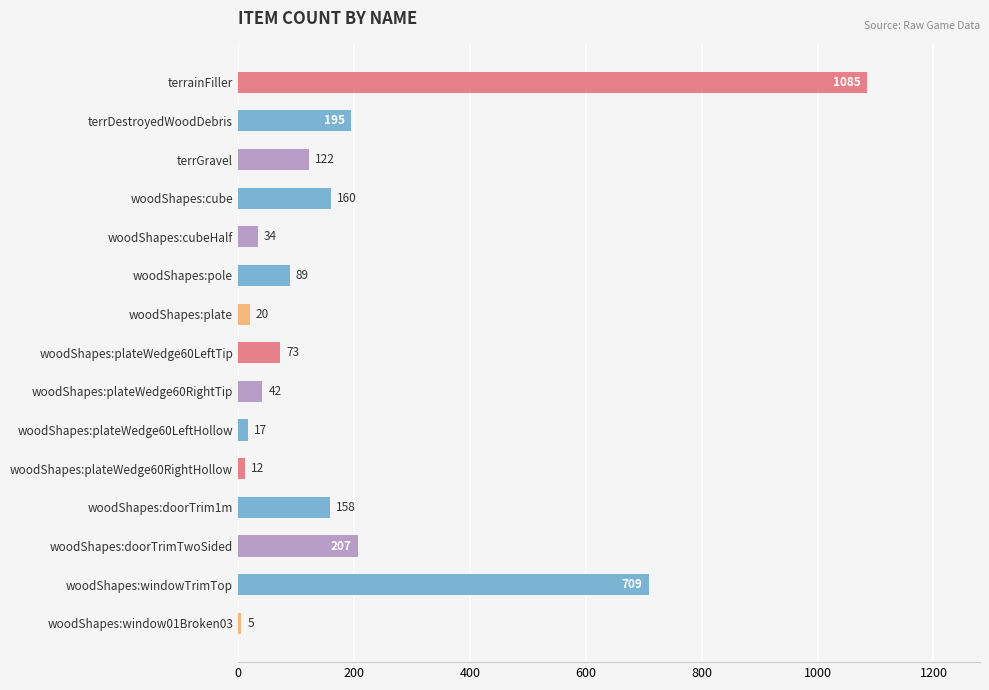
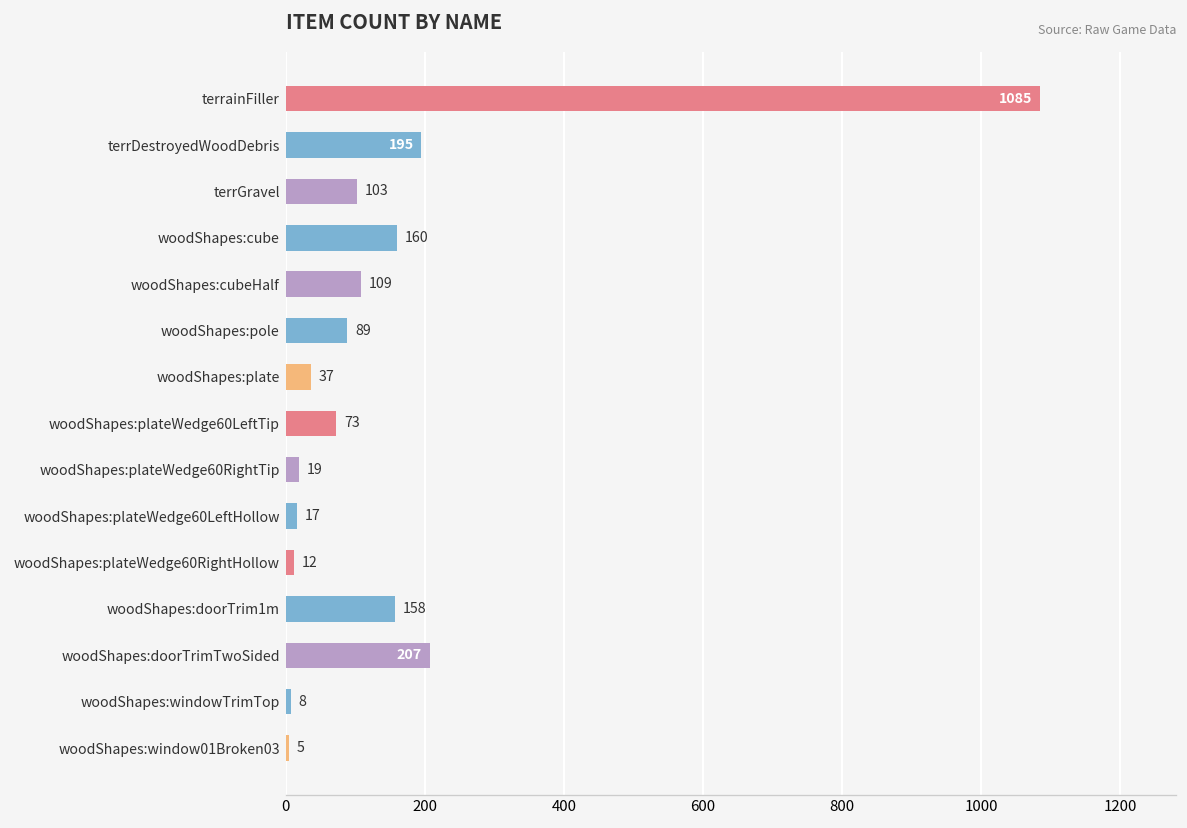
  {
    "terrainFiller": 1085,
    "terrDestroyedWoodDebris": 195,
-   "terrGravel": 122,
+   "terrGravel": 103,
    "woodShapes:cube": 160,
-   "woodShapes:cubeHalf": 34,
+   "woodShapes:cubeHalf": 109,
    "woodShapes:pole": 89,
-   "woodShapes:plate": 20,
+   "woodShapes:plate": 37,
    "woodShapes:plateWedge60LeftTip": 73,
-   "woodShapes:plateWedge60RightTip": 42,
+   "woodShapes:plateWedge60RightTip": 19,
    "woodShapes:plateWedge60LeftHollow": 17,
    "woodShapes:plateWedge60RightHollow": 12,
    "woodShapes:doorTrim1m": 158,
    "woodShapes:doorTrimTwoSided": 207,
-   "woodShapes:windowTrimTop": 709,
+   "woodShapes:windowTrimTop": 8,
    "woodShapes:window01Broken03": 5
  }
